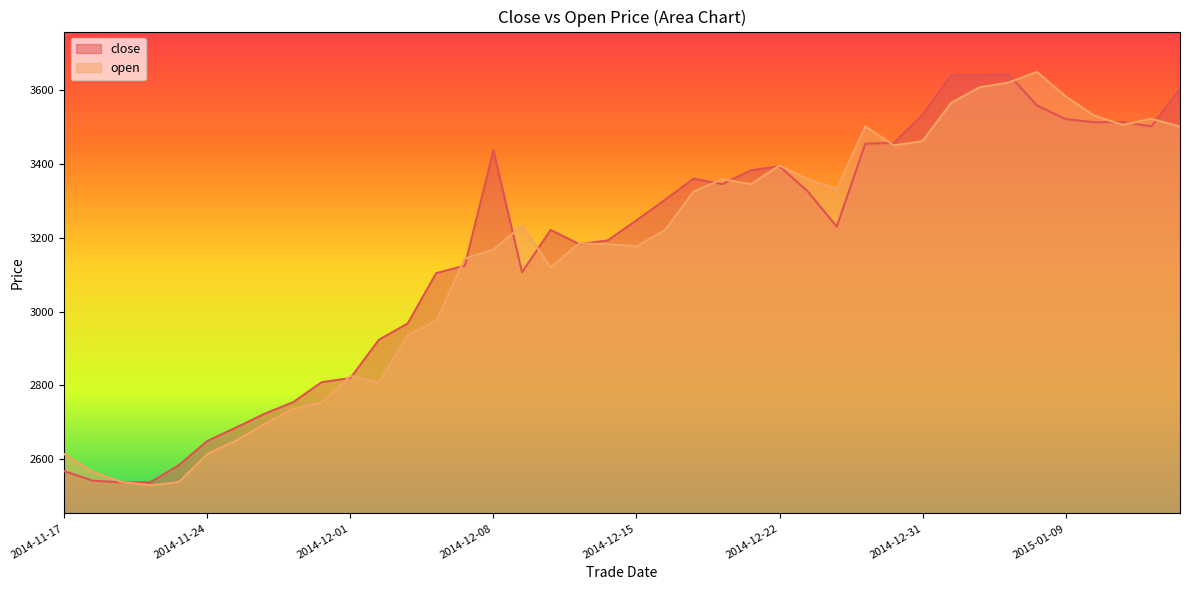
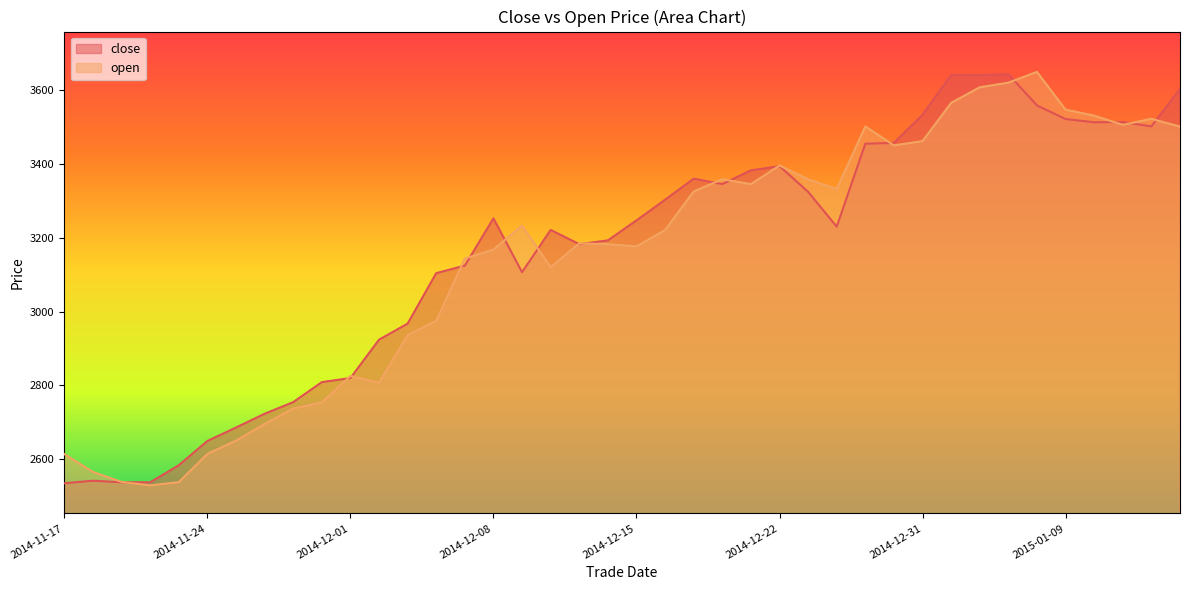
  {
    "close": {
-     "2014-11-17": 2570,
+     "2014-11-17": 2530,
      "2014-11-24": 2650,
-     "2014-12-08": 3440,
+     "2014-12-08": 3250,
      "2014-12-15": 3250,
      "2014-12-31": 3530,
      "2015-01-09": 3520
    },
    "open": {
      "2014-11-17": 2610,
      "2014-11-24": 2610,
      "2014-12-08": 3170,
      "2014-12-15": 3180,
      "2014-12-31": 3460,
-     "2015-01-09": 3580
+     "2015-01-09": 3550
    }
  }
